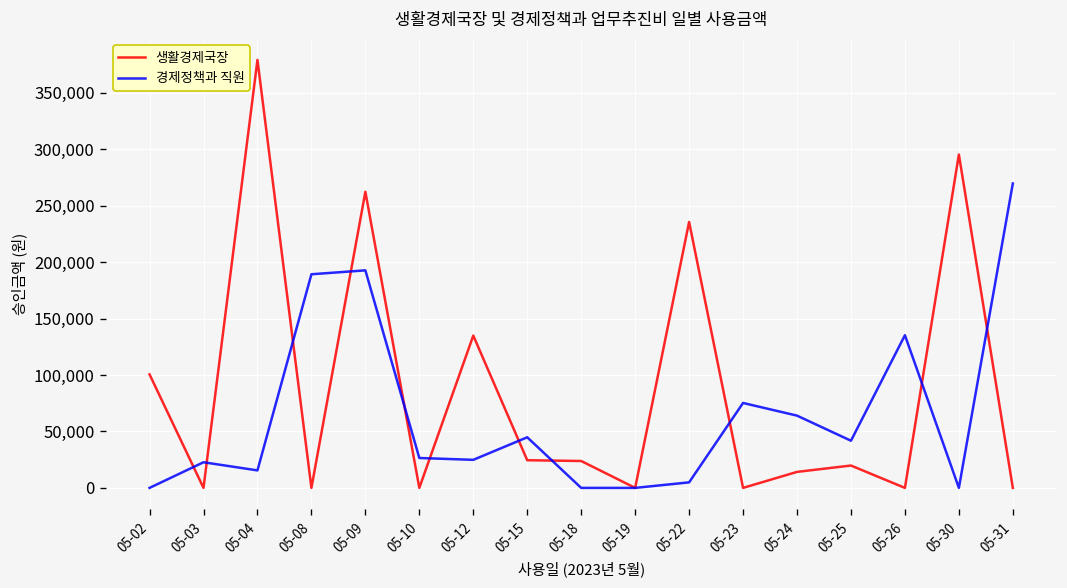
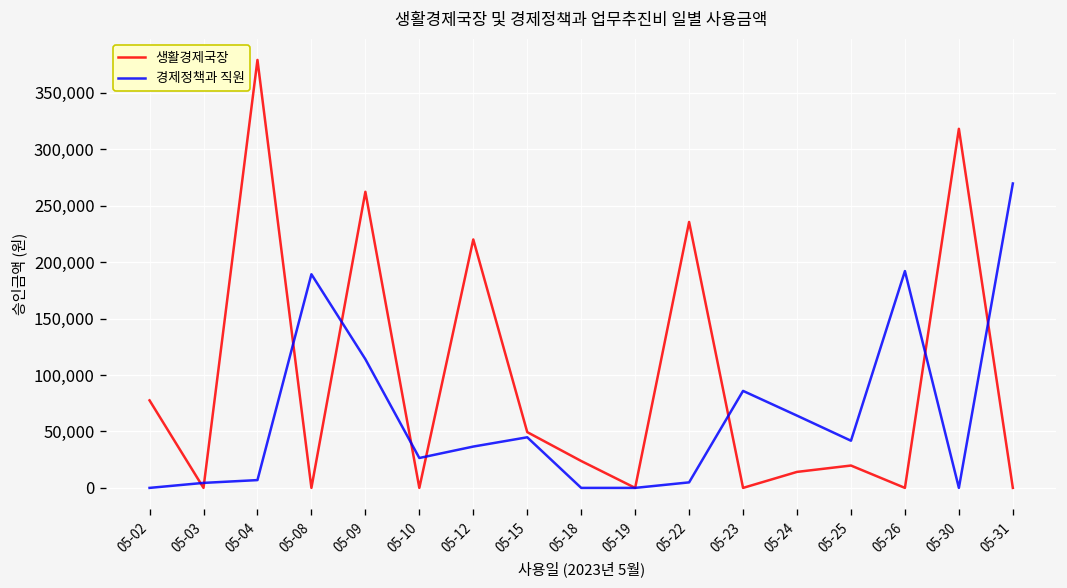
  {
    "생활경제국장": {
-     "05-02": "100,000",
+     "05-02": "80,000",
      "05-03": "0",
      "05-04": "380,000",
      "05-08": "0",
      "05-09": "260,000",
      "05-10": "0",
-     "05-12": "130,000",
-     "05-15": "20,000",
+     "05-12": "220,000",
+     "05-15": "50,000",
      "05-18": "20,000",
      "05-22": "240,000",
      "05-23": "0",
      "05-24": "10,000",
      "05-25": "20,000",
      "05-26": "0",
-     "05-30": "300,000",
+     "05-30": "320,000",
      "05-31": "0"
    },
    "경제정책과 직원": {
      "05-02": "0",
-     "05-03": "20,000",
-     "05-04": "20,000",
+     "05-03": "0",
+     "05-04": "10,000",
      "05-08": "190,000",
-     "05-09": "190,000",
+     "05-09": "110,000",
      "05-10": "30,000",
-     "05-12": "20,000",
+     "05-12": "40,000",
      "05-15": "40,000",
      "05-18": "0",
      "05-22": "0",
-     "05-23": "80,000",
+     "05-23": "90,000",
      "05-24": "60,000",
      "05-25": "40,000",
-     "05-26": "140,000",
+     "05-26": "190,000",
      "05-30": "0",
      "05-31": "270,000"
    }
  }
